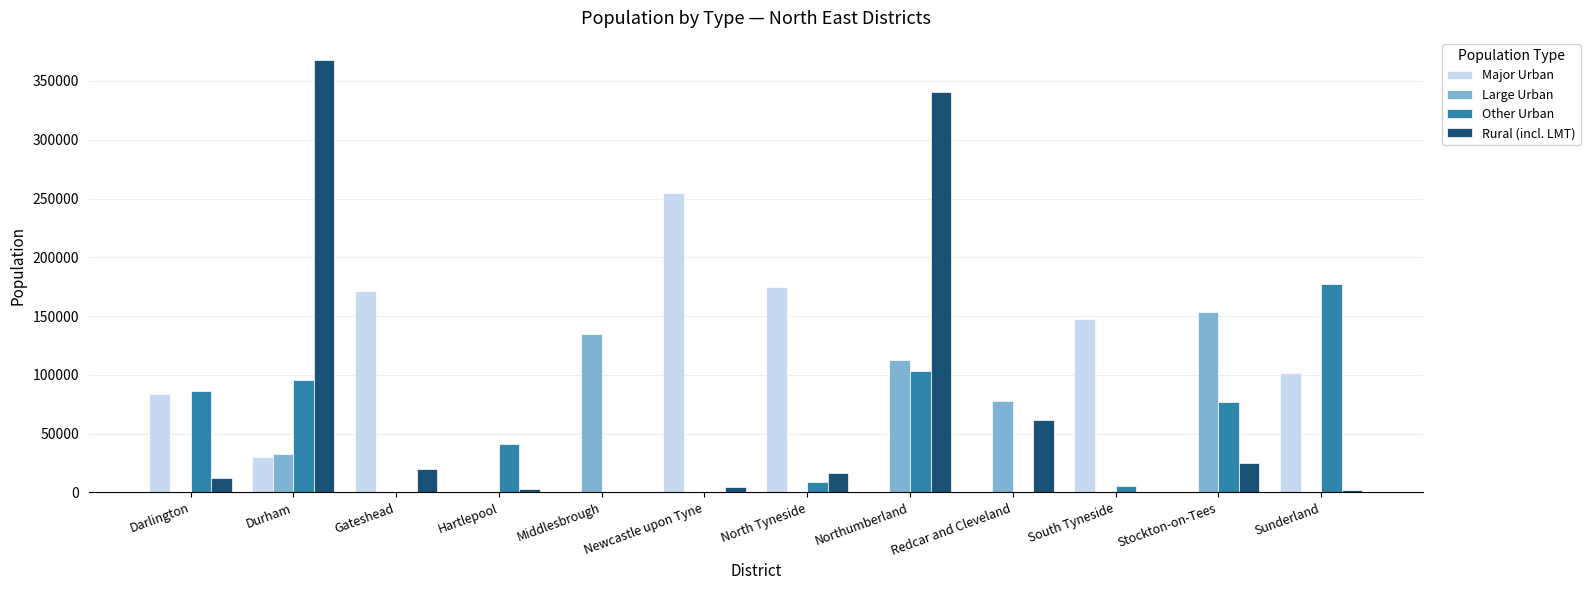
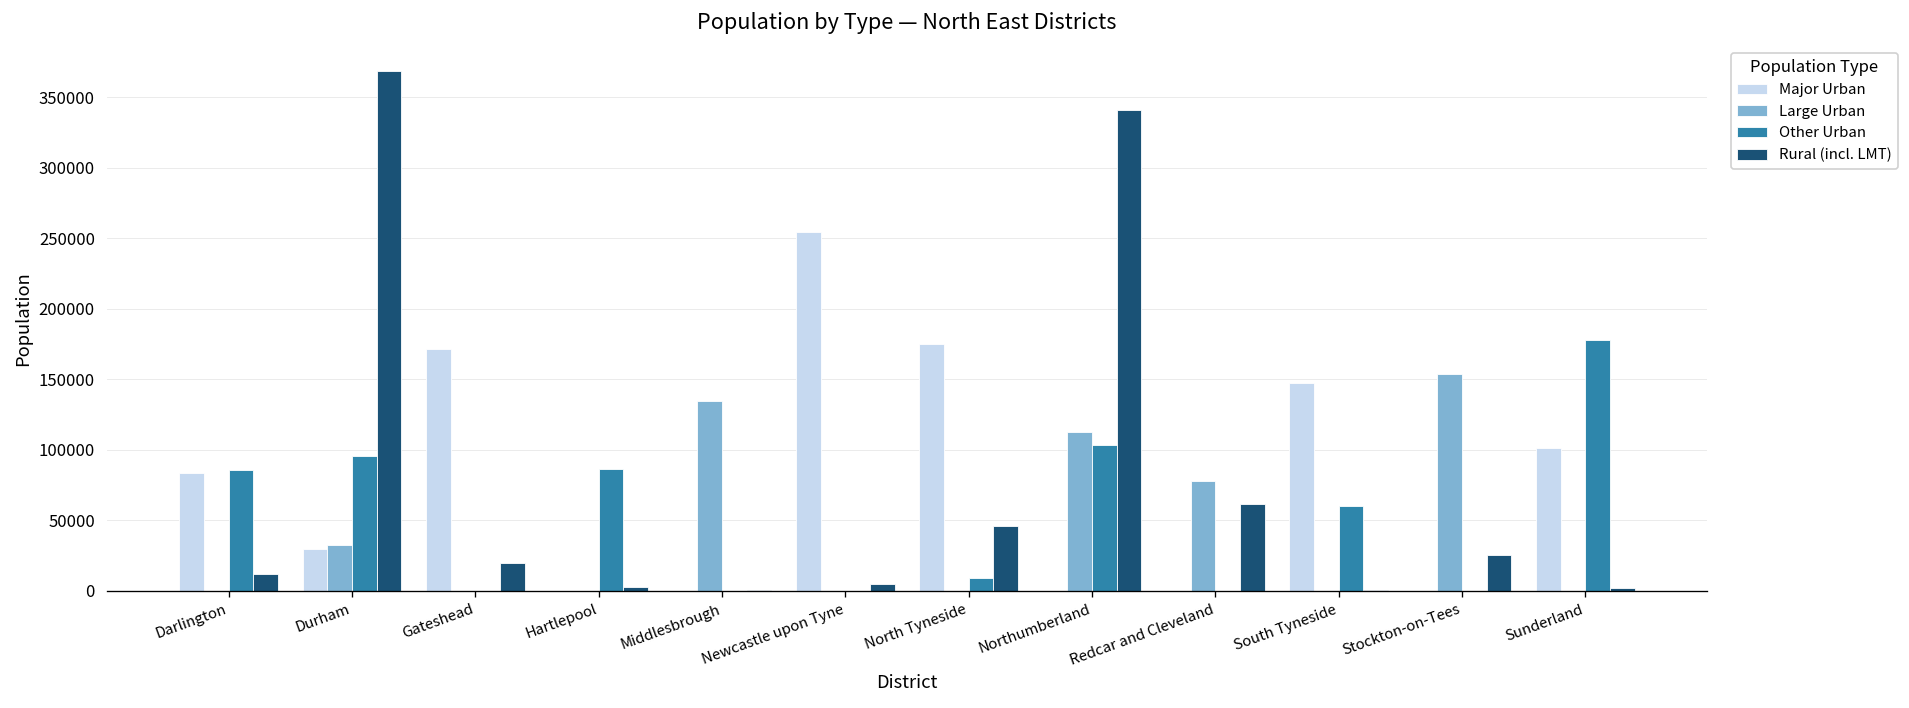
  {
    "Major Urban": {
      "Darlington": 84000,
      "Durham": 30000,
      "Gateshead": 172000,
      "Hartlepool": 0,
      "Middlesbrough": 0,
      "Newcastle upon Tyne": 255000,
      "North Tyneside": 175000,
      "Northumberland": 0,
      "Redcar and Cleveland": 0,
      "South Tyneside": 147000,
      "Stockton-on-Tees": 0,
      "Sunderland": 101000
    },
    "Large Urban": {
      "Darlington": 0,
      "Durham": 33000,
      "Gateshead": 0,
      "Hartlepool": 0,
      "Middlesbrough": 135000,
      "Newcastle upon Tyne": 0,
      "North Tyneside": 0,
      "Northumberland": 113000,
      "Redcar and Cleveland": 78000,
      "South Tyneside": 0,
      "Stockton-on-Tees": 153000,
      "Sunderland": 0
    },
    "Other Urban": {
      "Darlington": 86000,
      "Durham": 95000,
      "Gateshead": 0,
-     "Hartlepool": 41000,
+     "Hartlepool": 86000,
      "Middlesbrough": 0,
      "Newcastle upon Tyne": 0,
      "North Tyneside": 9000,
      "Northumberland": 104000,
      "Redcar and Cleveland": 0,
-     "South Tyneside": 5000,
-     "Stockton-on-Tees": 77000,
+     "South Tyneside": 60000,
+     "Stockton-on-Tees": 0,
      "Sunderland": 178000
    },
    "Rural (incl. LMT)": {
      "Darlington": 12000,
      "Durham": 368000,
      "Gateshead": 20000,
      "Hartlepool": 3000,
      "Newcastle upon Tyne": 5000,
-     "North Tyneside": 17000,
+     "North Tyneside": 46000,
      "Northumberland": 341000,
      "Redcar and Cleveland": 62000,
      "Stockton-on-Tees": 25000
    }
  }
